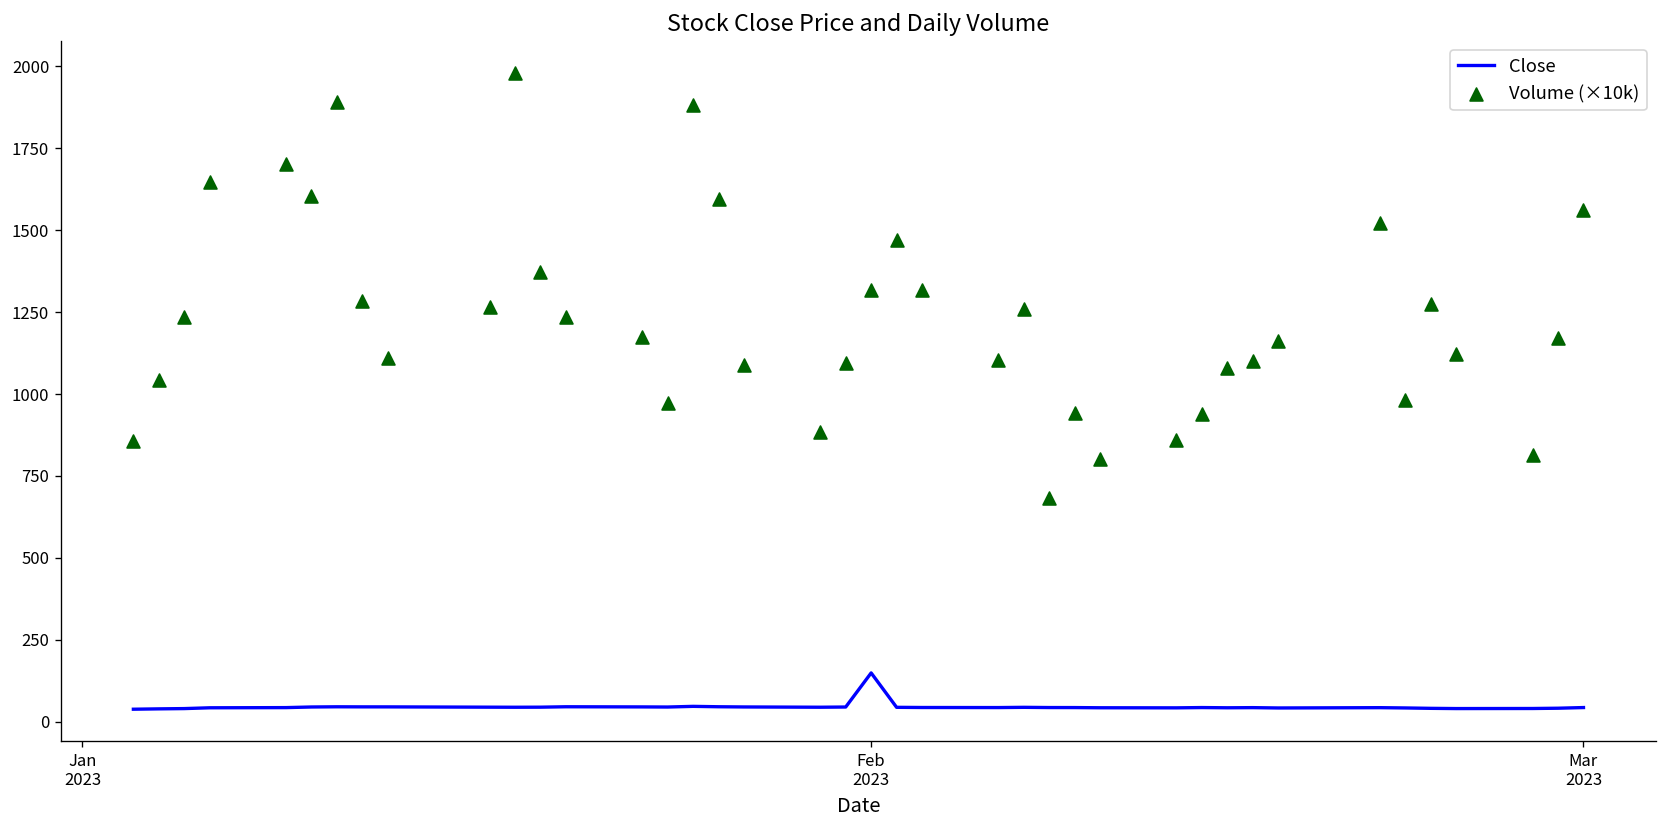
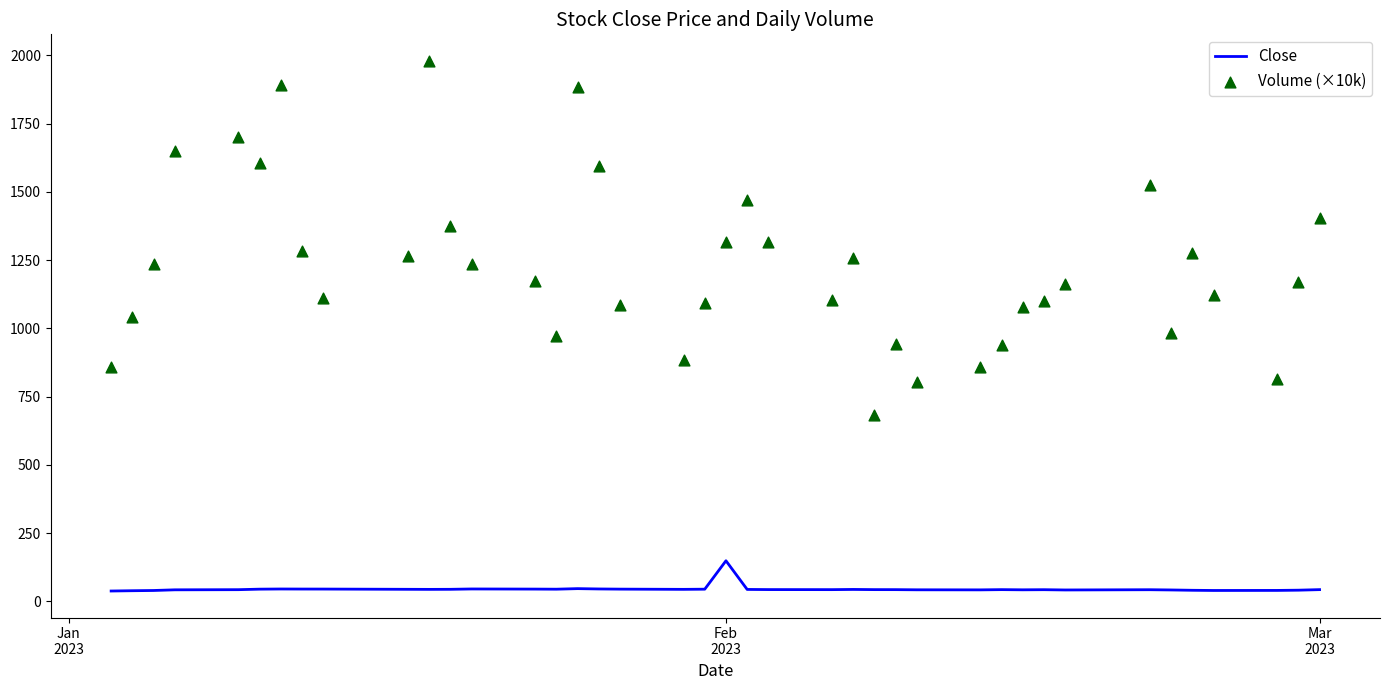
  {
    "Close": {
      "Feb 2023": 150,
      "Mar 2023": 40
    },
    "Volume (×10k)": {
-     "Mar 2023": 1560
+     "Mar 2023": 1400
    }
  }
